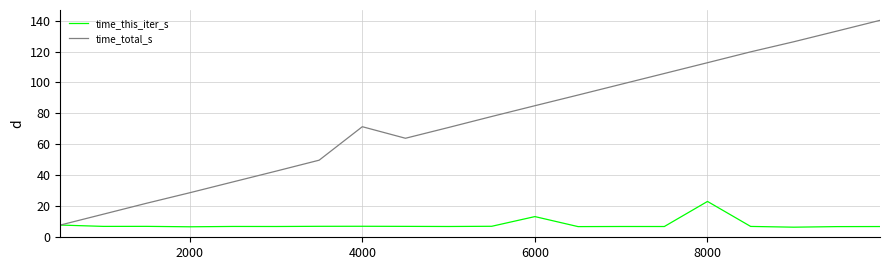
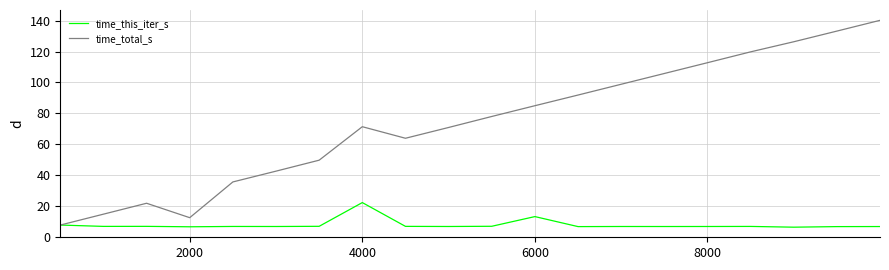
  {
    "time_this_iter_s": {
      "2000": 7,
-     "4000": 7,
+     "4000": 22,
      "6000": 13,
-     "8000": 23
+     "8000": 7
    },
    "time_total_s": {
-     "2000": 29,
+     "2000": 13,
      "4000": 71,
      "6000": 85,
      "8000": 113
    }
  }
